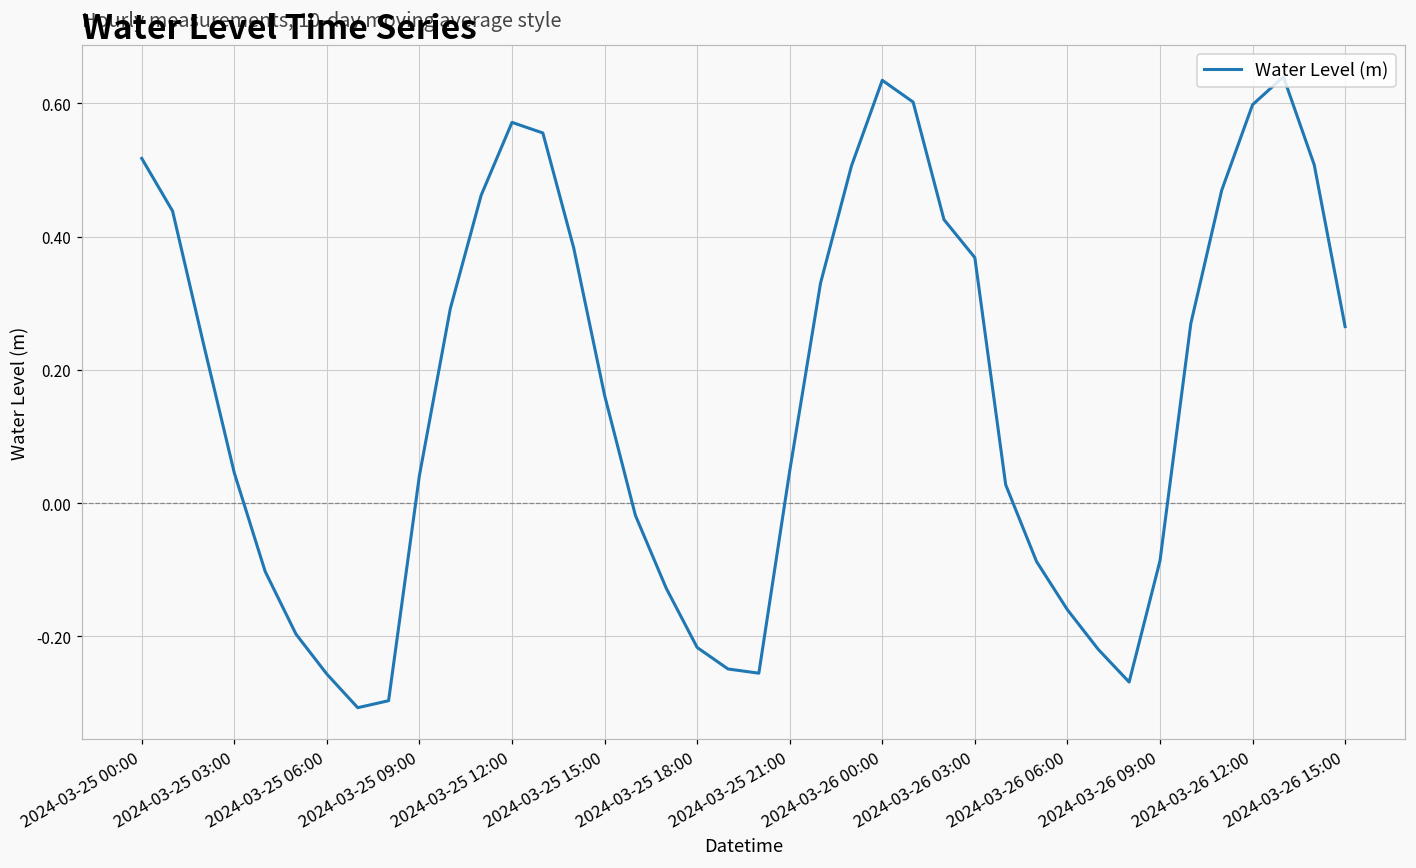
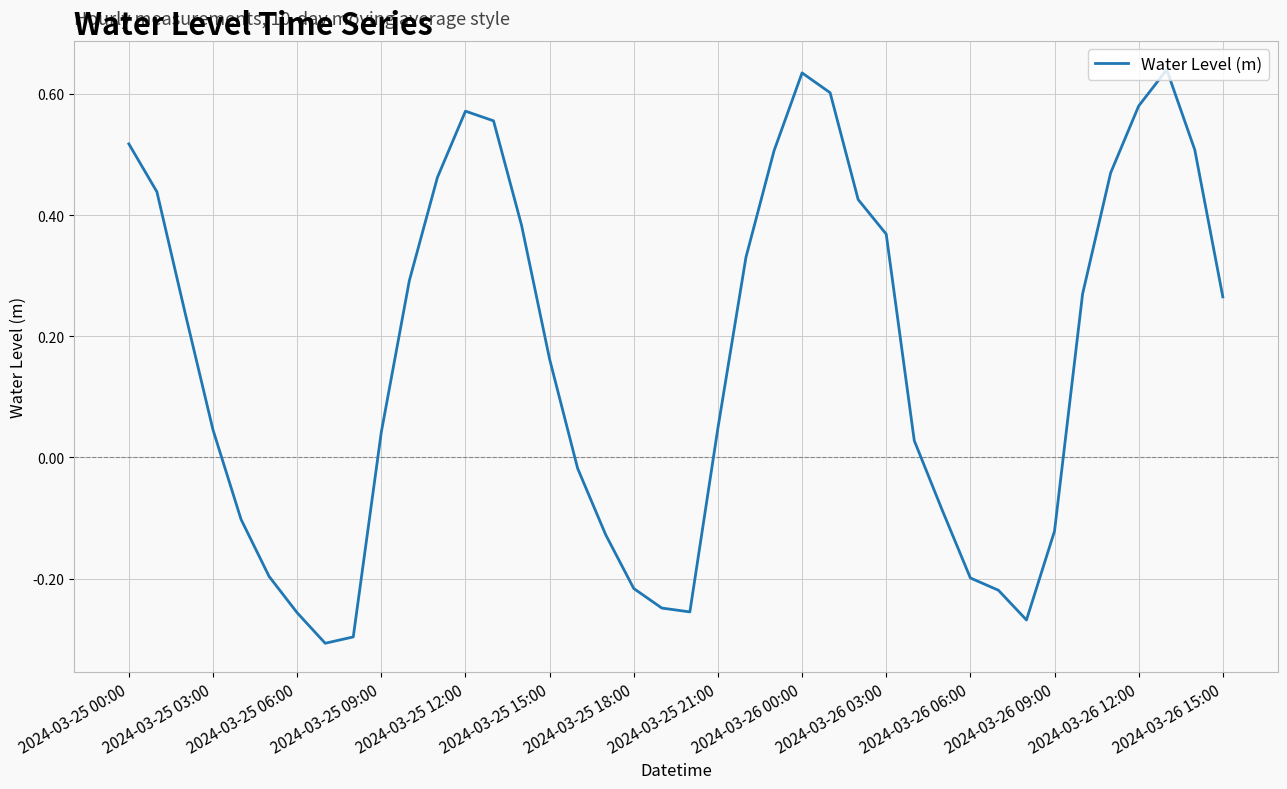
  {
    "2024-03-25 00:00": 0.52,
    "2024-03-25 03:00": 0.05,
    "2024-03-25 06:00": -0.26,
    "2024-03-25 09:00": 0.04,
    "2024-03-25 12:00": 0.57,
    "2024-03-25 15:00": 0.16,
    "2024-03-25 18:00": -0.22,
    "2024-03-25 21:00": 0.05,
    "2024-03-26 00:00": 0.63,
    "2024-03-26 03:00": 0.37,
-   "2024-03-26 06:00": -0.16,
-   "2024-03-26 09:00": -0.09,
-   "2024-03-26 12:00": 0.60,
+   "2024-03-26 06:00": -0.20,
+   "2024-03-26 09:00": -0.12,
+   "2024-03-26 12:00": 0.58,
    "2024-03-26 15:00": 0.26
  }
